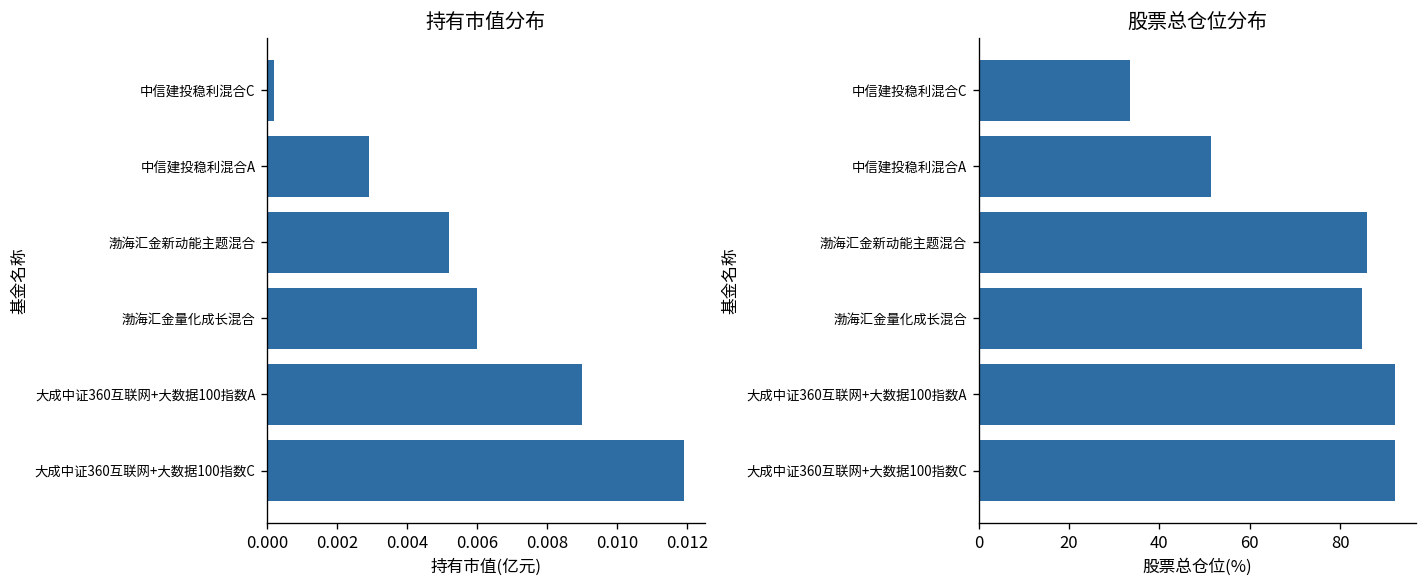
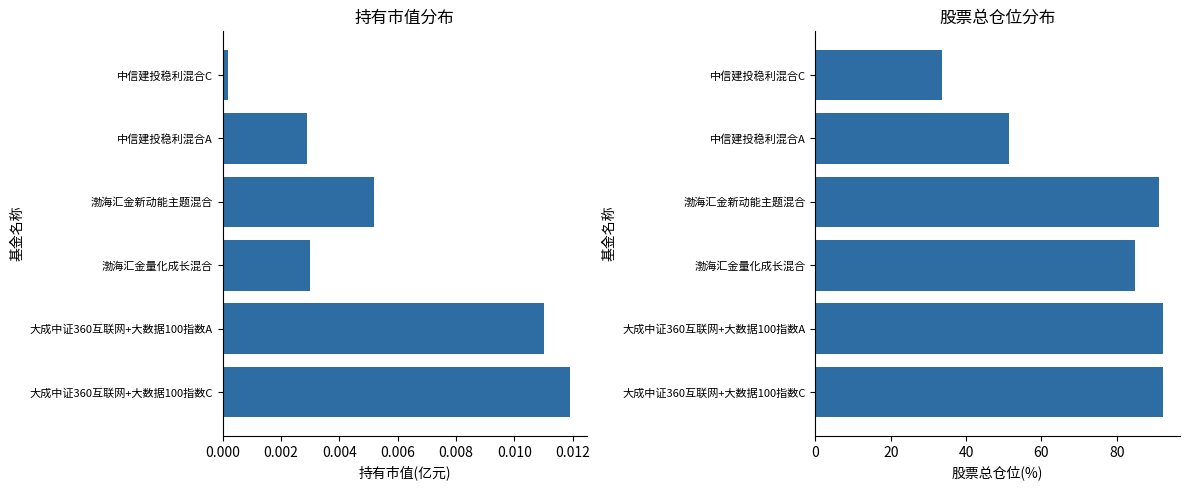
  {
    "持有市值分布": {
      "中信建投稳利混合C": 0.0002,
      "中信建投稳利混合A": 0.0029,
      "渤海汇金新动能主题混合": 0.0052,
-     "渤海汇金量化成长混合": 0.006,
-     "大成中证360互联网+大数据100指数A": 0.009,
+     "渤海汇金量化成长混合": 0.003,
+     "大成中证360互联网+大数据100指数A": 0.011,
      "大成中证360互联网+大数据100指数C": 0.0119
    },
    "股票总仓位分布": {
      "中信建投稳利混合C": 34,
      "中信建投稳利混合A": 52,
-     "渤海汇金新动能主题混合": 86,
+     "渤海汇金新动能主题混合": 91,
      "渤海汇金量化成长混合": 85,
      "大成中证360互联网+大数据100指数A": 92,
      "大成中证360互联网+大数据100指数C": 92
    }
  }
